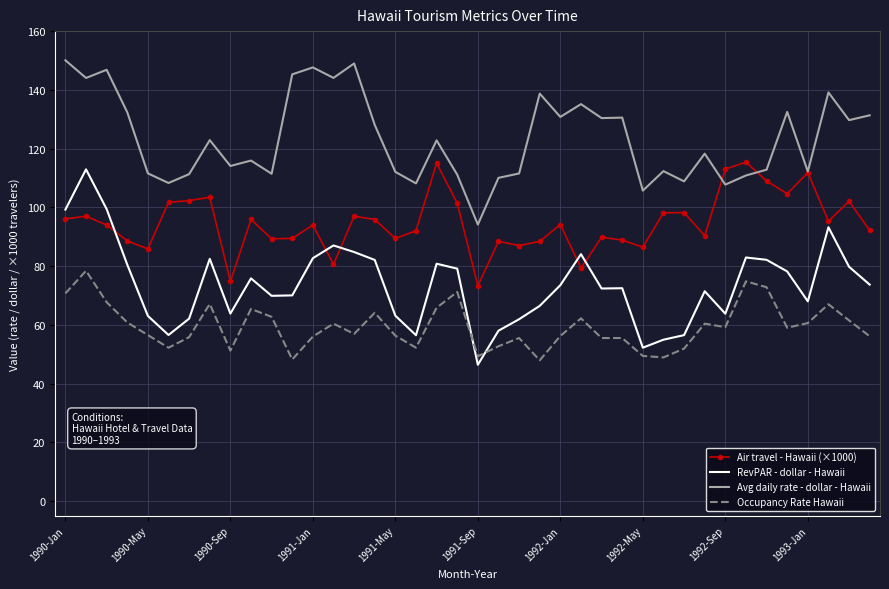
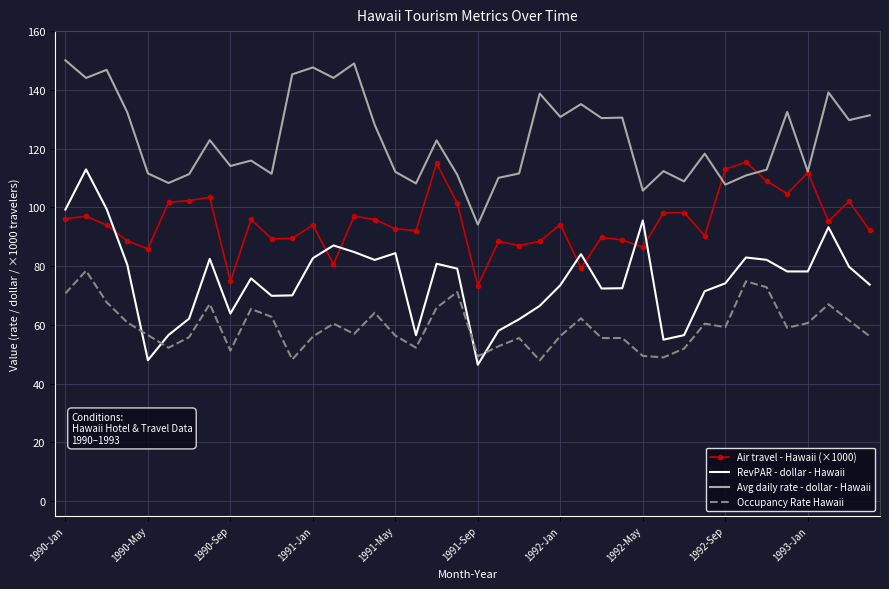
  {
    "Air travel - Hawaii (×1000)": {
      "1990-Jan": 96,
      "1990-May": 86,
      "1990-Sep": 75,
      "1991-Jan": 94,
-     "1991-May": 89,
+     "1991-May": 93,
      "1991-Sep": 73,
      "1992-Jan": 94,
      "1992-May": 86,
      "1992-Sep": 113
    },
    "RevPAR - dollar - Hawaii": {
      "1990-Jan": 99,
-     "1990-May": 63,
+     "1990-May": 48,
      "1990-Sep": 64,
      "1991-Jan": 83,
-     "1991-May": 63,
+     "1991-May": 84,
      "1991-Sep": 46,
      "1992-Jan": 74,
-     "1992-May": 52,
-     "1992-Sep": 64,
-     "1993-Jan": 68
+     "1992-May": 96,
+     "1992-Sep": 74,
+     "1993-Jan": 78
    }
  }
